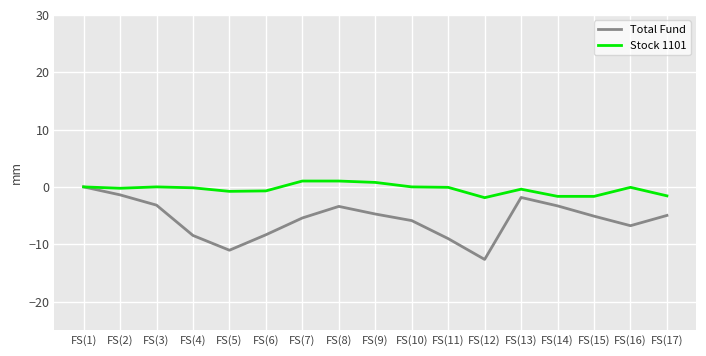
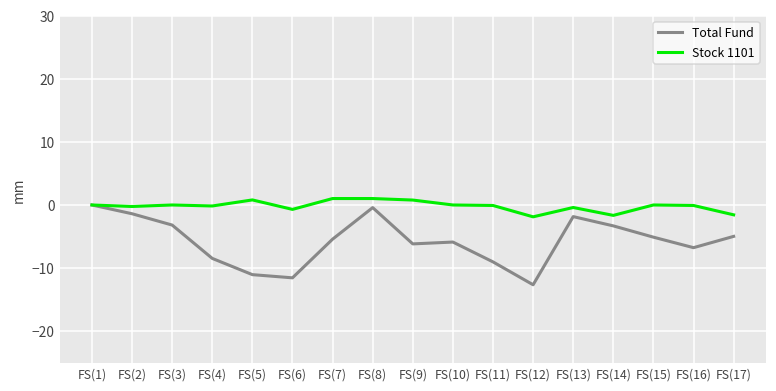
  {
    "Total Fund": {
      "FS(2)": -1,
      "FS(3)": -3,
      "FS(4)": -8,
      "FS(5)": -11,
-     "FS(6)": -8,
+     "FS(6)": -12,
      "FS(7)": -5,
-     "FS(8)": -3,
-     "FS(9)": -5,
+     "FS(8)": 0,
+     "FS(9)": -6,
      "FS(10)": -6,
      "FS(11)": -9,
      "FS(12)": -13,
      "FS(13)": -2,
      "FS(14)": -3,
      "FS(15)": -5,
      "FS(16)": -7,
      "FS(17)": -5
    },
    "Stock 1101": {
      "FS(2)": 0,
      "FS(3)": 0,
      "FS(4)": 0,
-     "FS(5)": -1,
+     "FS(5)": 1,
      "FS(6)": -1,
      "FS(7)": 1,
      "FS(8)": 1,
      "FS(9)": 1,
      "FS(10)": 0,
      "FS(11)": 0,
      "FS(12)": -2,
      "FS(13)": 0,
      "FS(14)": -2,
-     "FS(15)": -2,
+     "FS(15)": 0,
      "FS(16)": 0,
      "FS(17)": -2
    }
  }
